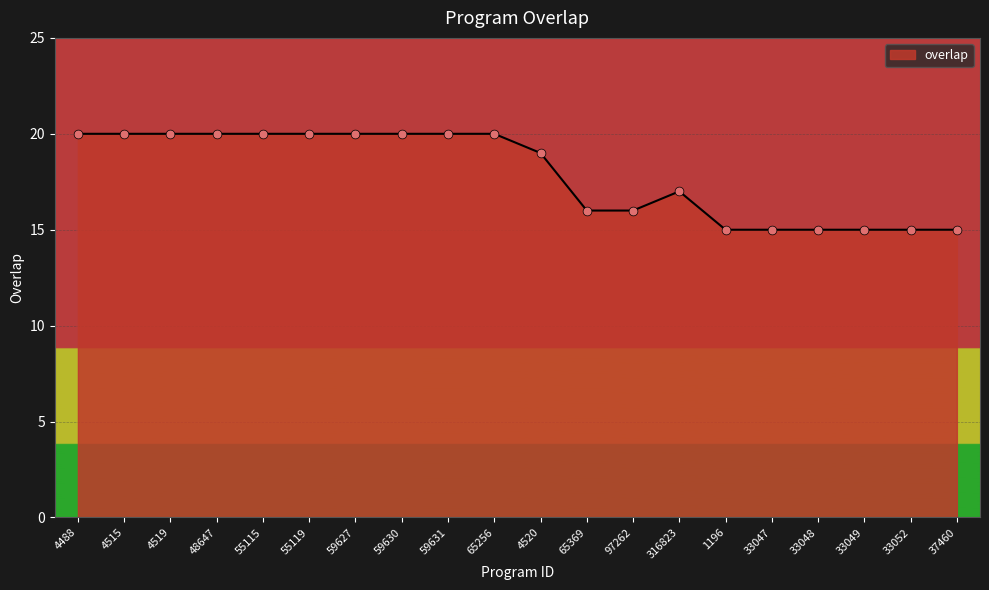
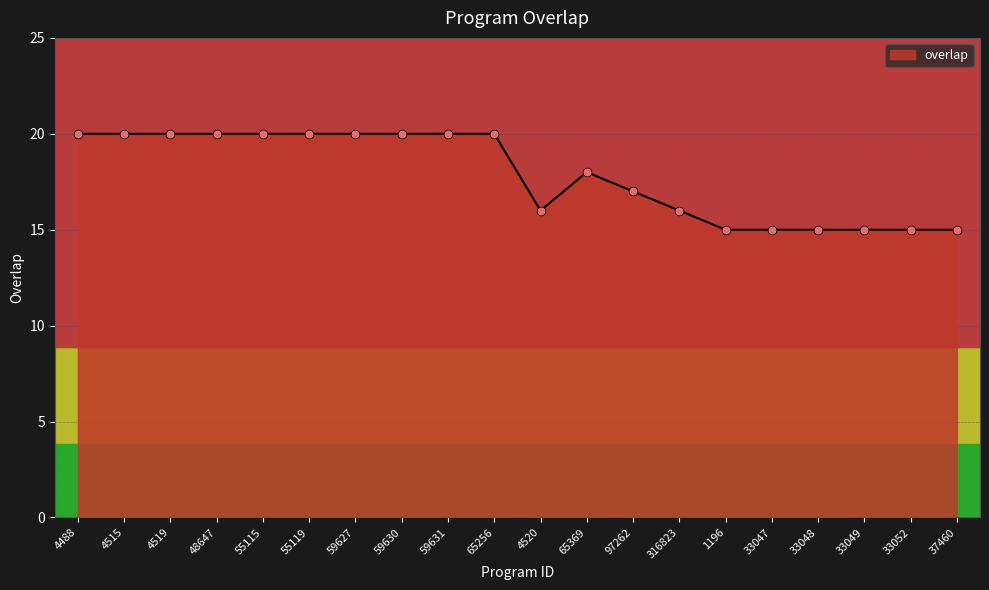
  {
    "4488": 20,
    "4515": 20,
    "4519": 20,
    "48647": 20,
    "55115": 20,
    "55119": 20,
    "59627": 20,
    "59630": 20,
    "59631": 20,
    "65256": 20,
-   "4520": 19,
-   "65369": 16,
-   "97262": 16,
-   "316823": 17,
+   "4520": 16,
+   "65369": 18,
+   "97262": 17,
+   "316823": 16,
    "1196": 15,
    "33047": 15,
    "33048": 15,
    "33049": 15,
    "33052": 15,
    "37460": 15
  }
